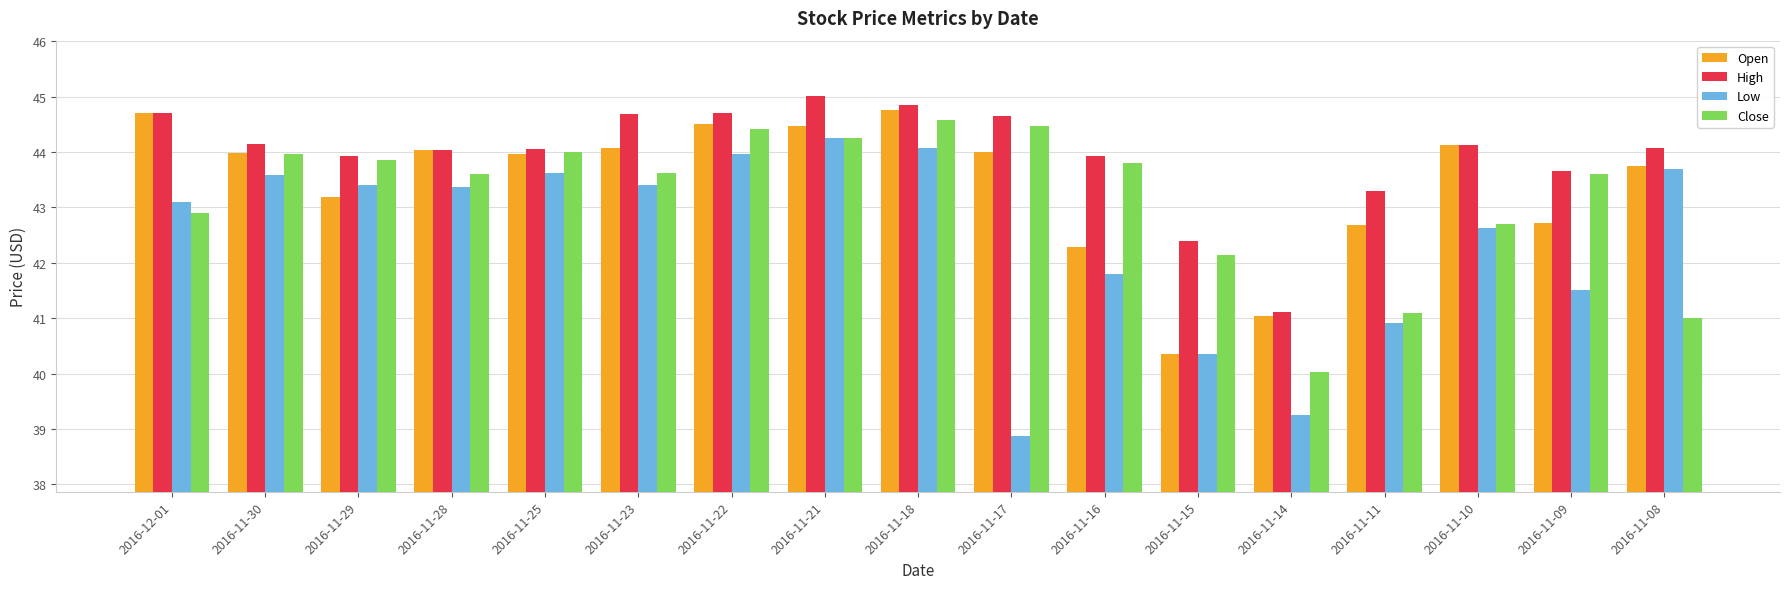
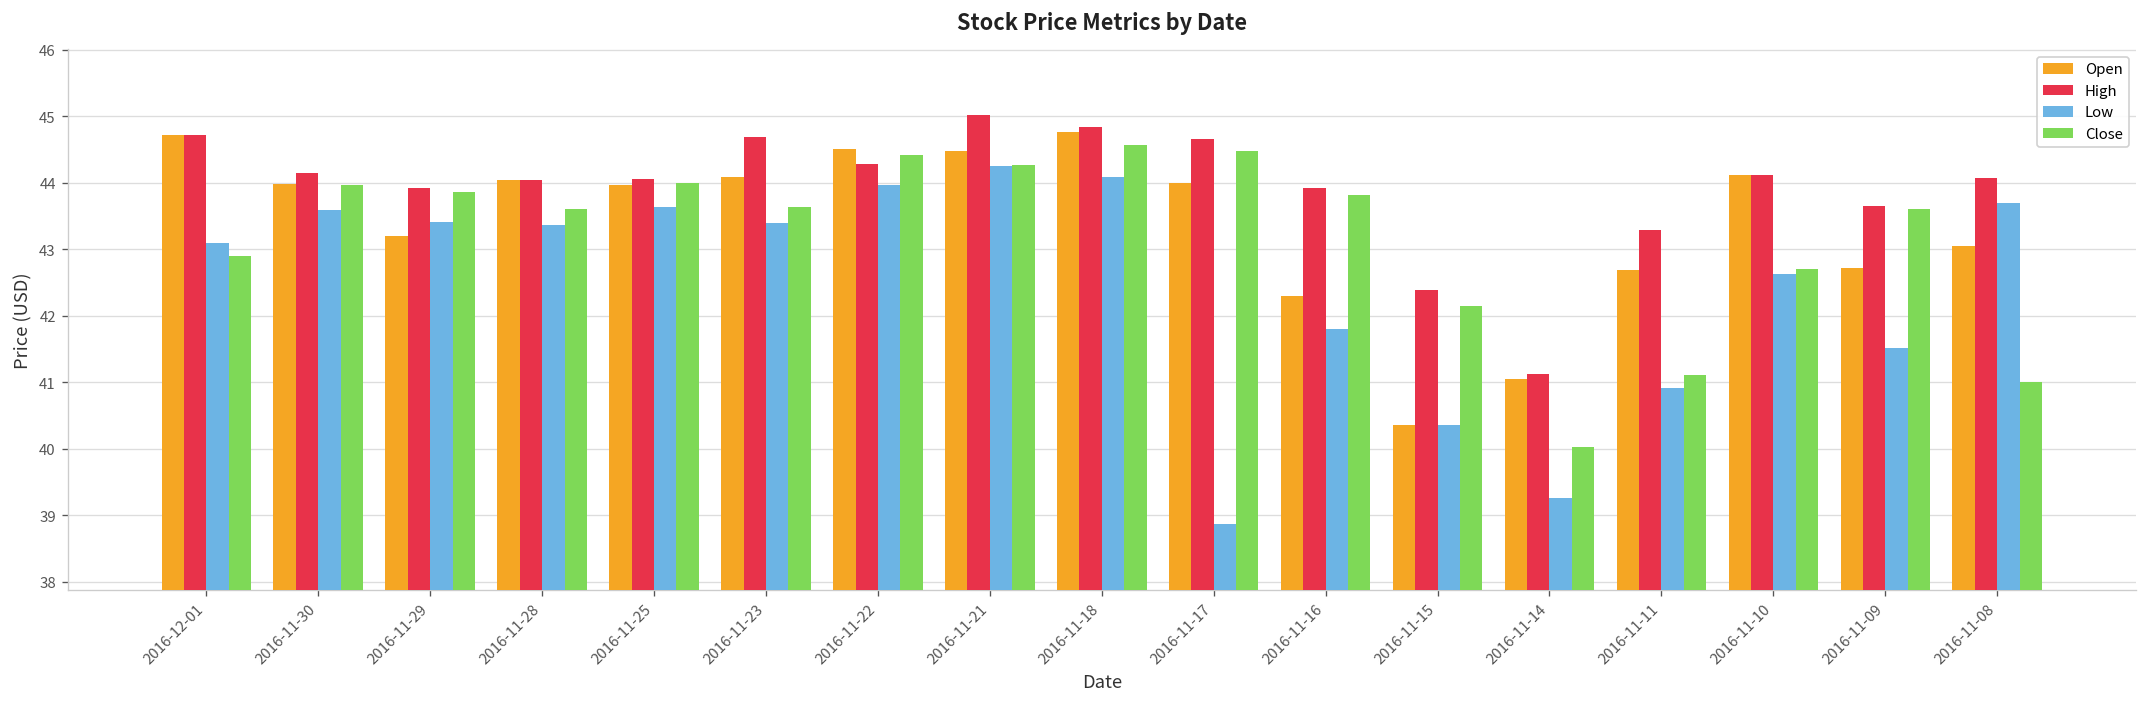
  {
    "Open": {
      "2016-12-01": 44.7,
      "2016-11-30": 44.0,
      "2016-11-29": 43.2,
      "2016-11-28": 44.0,
      "2016-11-25": 44.0,
      "2016-11-23": 44.1,
      "2016-11-22": 44.5,
      "2016-11-21": 44.5,
      "2016-11-18": 44.8,
      "2016-11-17": 44.0,
      "2016-11-16": 42.3,
      "2016-11-15": 40.4,
      "2016-11-14": 41.0,
      "2016-11-11": 42.7,
      "2016-11-10": 44.1,
      "2016-11-09": 42.7,
-     "2016-11-08": 43.7
+     "2016-11-08": 43.0
    },
    "High": {
      "2016-12-01": 44.7,
      "2016-11-30": 44.2,
      "2016-11-29": 43.9,
      "2016-11-28": 44.0,
      "2016-11-25": 44.0,
      "2016-11-23": 44.7,
-     "2016-11-22": 44.7,
+     "2016-11-22": 44.3,
      "2016-11-21": 45.0,
      "2016-11-18": 44.8,
      "2016-11-17": 44.7,
      "2016-11-16": 43.9,
      "2016-11-15": 42.4,
      "2016-11-14": 41.1,
      "2016-11-11": 43.3,
      "2016-11-10": 44.1,
      "2016-11-09": 43.7,
      "2016-11-08": 44.1
    },
    "Low": {
      "2016-12-01": 43.1,
      "2016-11-30": 43.6,
      "2016-11-29": 43.4,
      "2016-11-28": 43.4,
      "2016-11-25": 43.6,
      "2016-11-23": 43.4,
      "2016-11-22": 44.0,
      "2016-11-21": 44.3,
      "2016-11-18": 44.1,
      "2016-11-17": 38.9,
      "2016-11-16": 41.8,
      "2016-11-15": 40.4,
      "2016-11-14": 39.3,
      "2016-11-11": 40.9,
      "2016-11-10": 42.6,
      "2016-11-09": 41.5,
      "2016-11-08": 43.7
    },
    "Close": {
      "2016-12-01": 42.9,
      "2016-11-30": 44.0,
      "2016-11-29": 43.9,
      "2016-11-28": 43.6,
      "2016-11-25": 44.0,
      "2016-11-23": 43.6,
      "2016-11-22": 44.4,
      "2016-11-21": 44.3,
      "2016-11-18": 44.6,
      "2016-11-17": 44.5,
      "2016-11-16": 43.8,
      "2016-11-15": 42.2,
      "2016-11-14": 40.0,
      "2016-11-11": 41.1,
      "2016-11-10": 42.7,
      "2016-11-09": 43.6,
      "2016-11-08": 41.0
    }
  }
